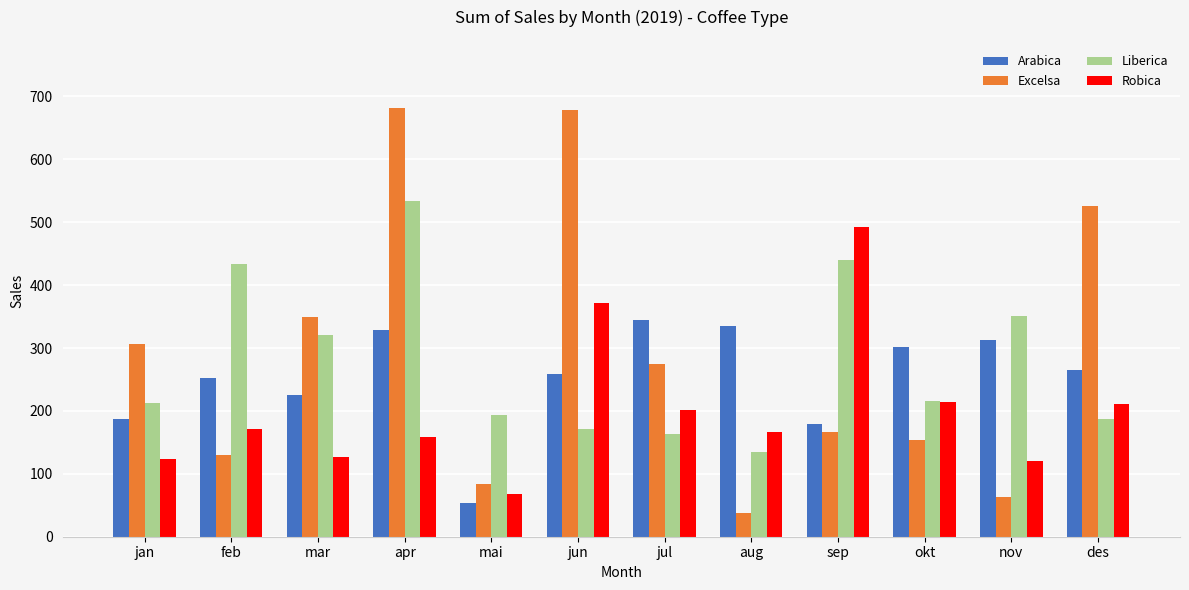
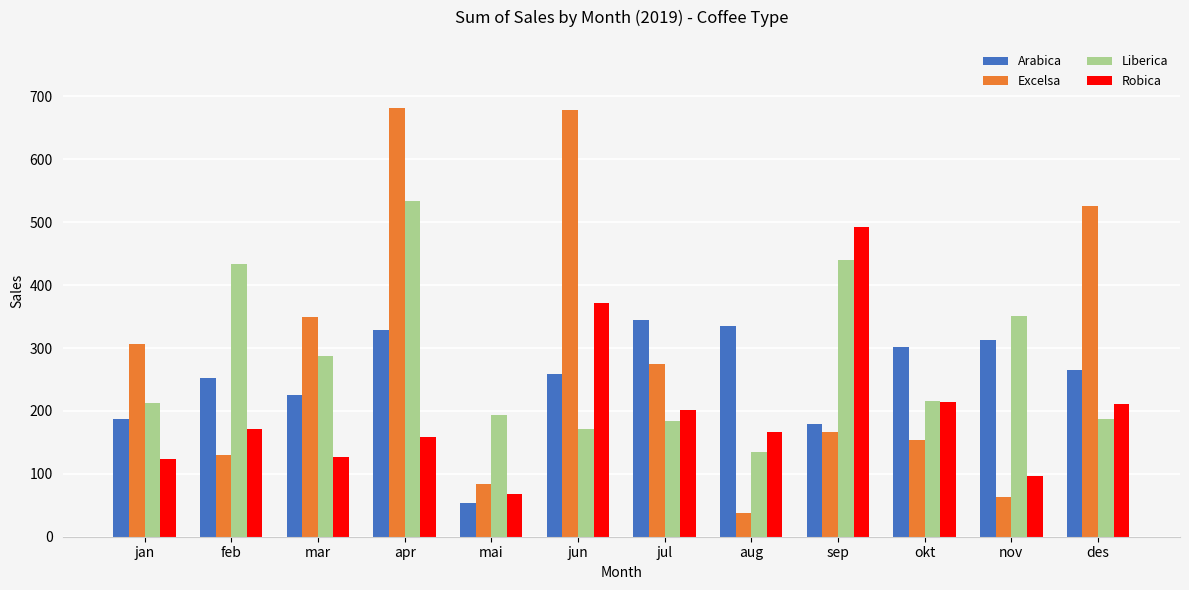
  {
    "Arabica": {
      "jan": 190,
      "feb": 250,
      "mar": 220,
      "apr": 330,
      "mai": 50,
      "jun": 260,
      "jul": 350,
      "aug": 330,
      "sep": 180,
      "okt": 300,
      "nov": 310,
      "des": 270
    },
    "Excelsa": {
      "jan": 310,
      "feb": 130,
      "mar": 350,
      "apr": 680,
      "mai": 80,
      "jun": 680,
      "jul": 270,
      "aug": 40,
      "sep": 170,
      "okt": 150,
      "nov": 60,
      "des": 530
    },
    "Liberica": {
      "jan": 210,
      "feb": 430,
-     "mar": 320,
+     "mar": 290,
      "apr": 530,
      "mai": 190,
      "jun": 170,
-     "jul": 160,
+     "jul": 180,
      "aug": 130,
      "sep": 440,
      "okt": 220,
      "nov": 350,
      "des": 190
    },
    "Robica": {
      "jan": 120,
      "feb": 170,
      "mar": 130,
      "apr": 160,
      "mai": 70,
      "jun": 370,
      "jul": 200,
      "aug": 170,
      "sep": 490,
      "okt": 210,
-     "nov": 120,
+     "nov": 100,
      "des": 210
    }
  }
